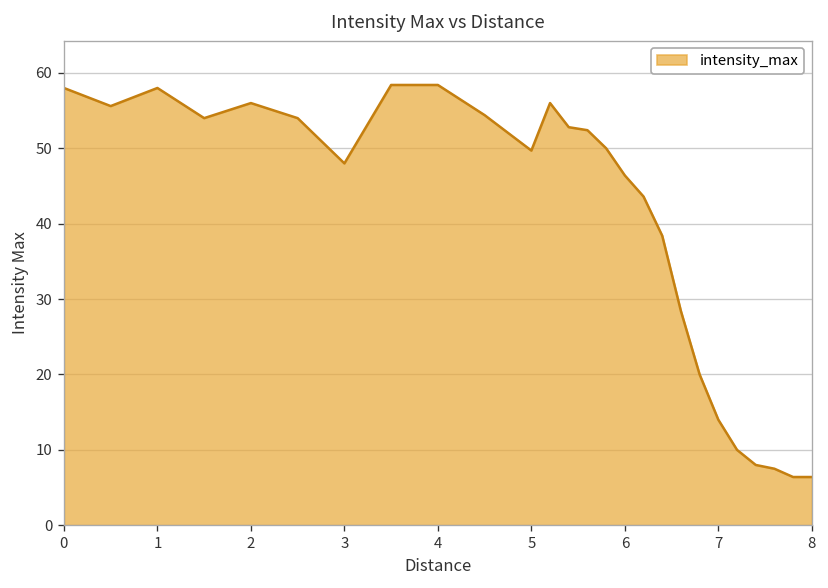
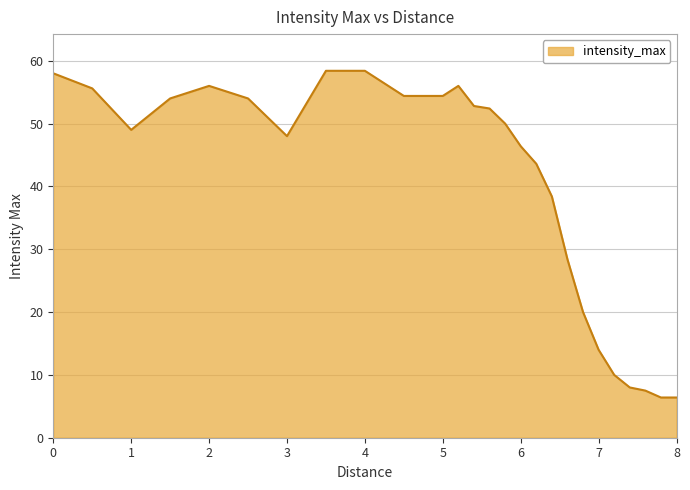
  {
    "0": 58,
-   "1": 58,
+   "1": 49,
    "2": 56,
    "3": 48,
    "4": 58,
-   "5": 50,
+   "5": 54,
    "6": 46,
    "7": 14,
    "8": 6
  }
